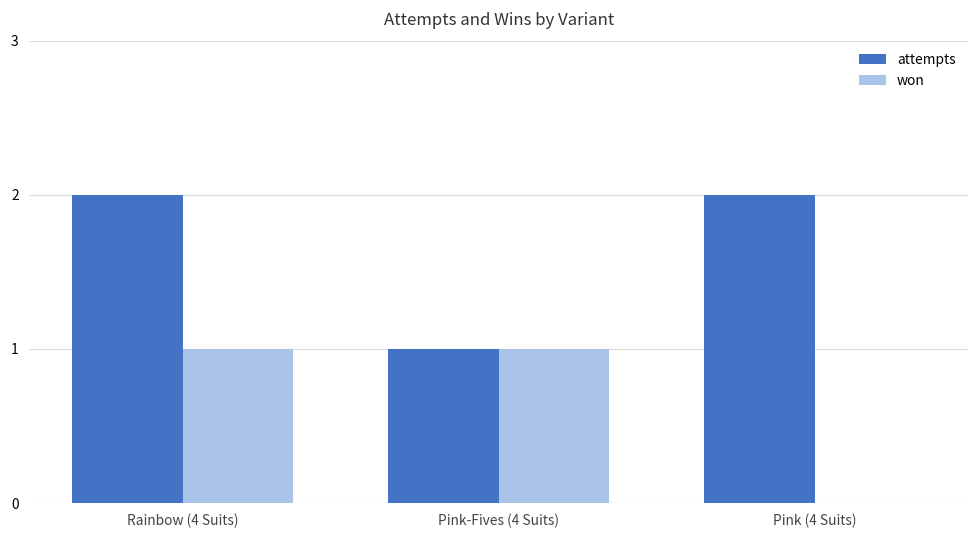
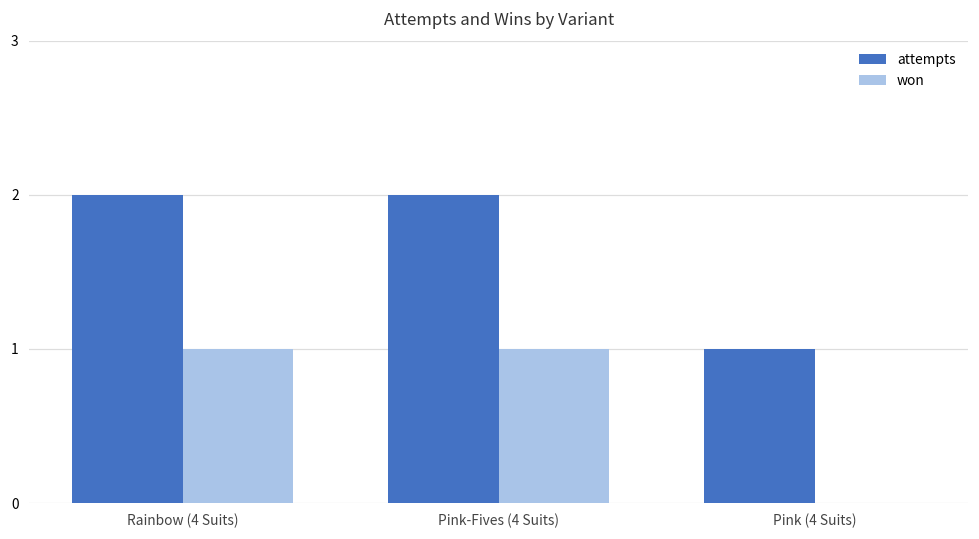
  {
    "attempts": {
      "Rainbow (4 Suits)": 2,
-     "Pink-Fives (4 Suits)": 1,
-     "Pink (4 Suits)": 2
+     "Pink-Fives (4 Suits)": 2,
+     "Pink (4 Suits)": 1
    },
    "won": {
      "Rainbow (4 Suits)": 1,
      "Pink-Fives (4 Suits)": 1,
      "Pink (4 Suits)": 0
    }
  }
